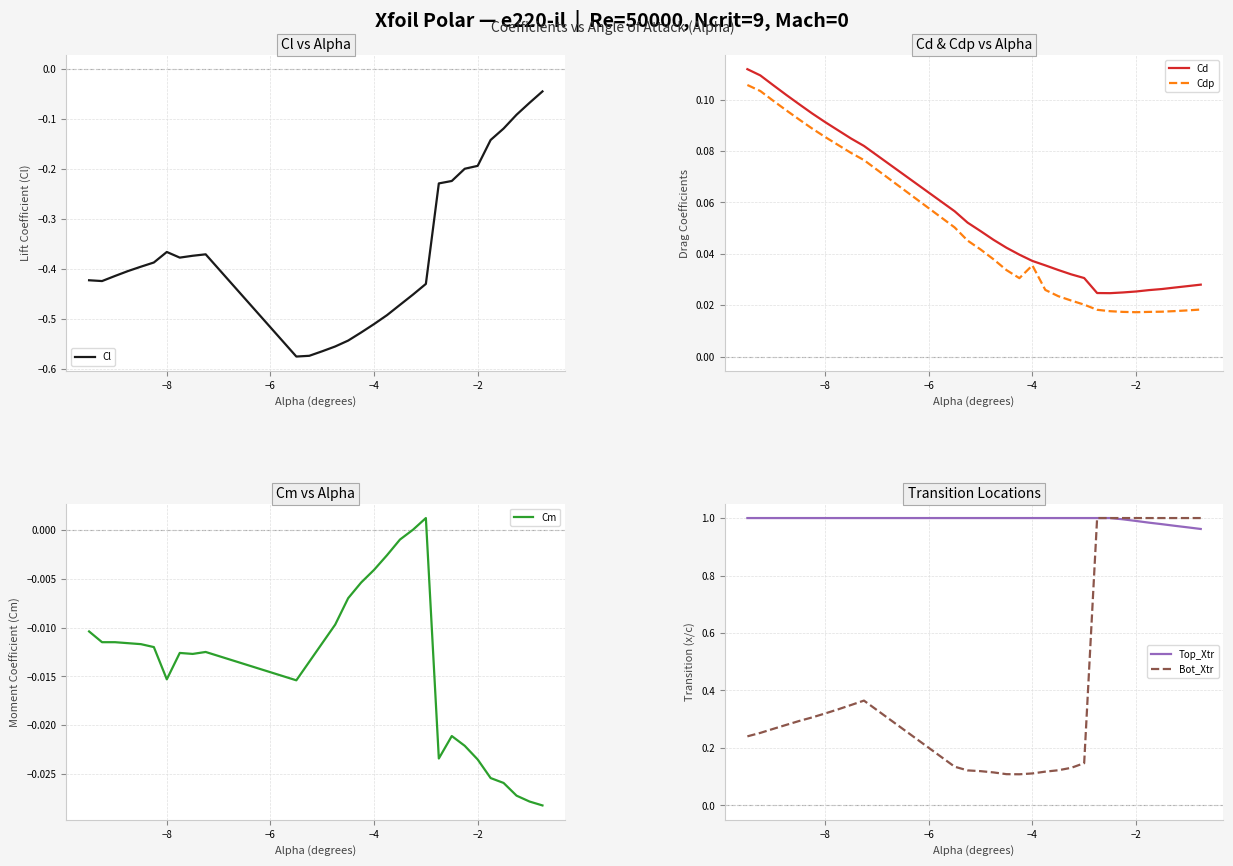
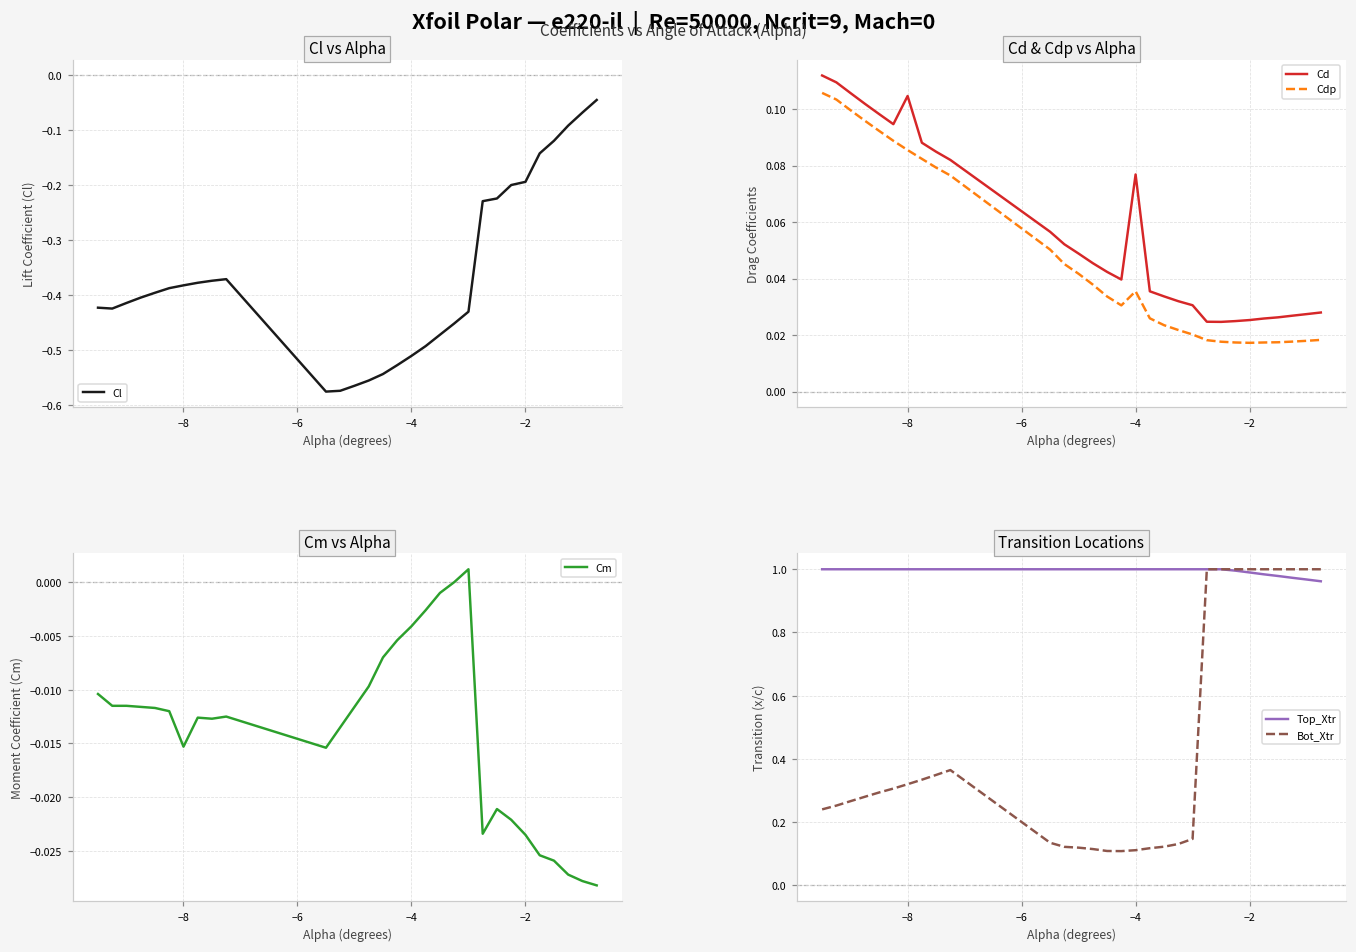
  {
    "Cl vs Alpha": {
-     "−8": -0.37,
+     "−8": -0.38,
      "−4": -0.51,
      "−2": -0.19
    },
    "Cd & Cdp vs Alpha": {
      "Cd": {
-       "−8": 0.091,
-       "−4": 0.037,
+       "−8": 0.105,
+       "−4": 0.077,
        "−2": 0.025
      },
      "Cdp": {
        "−8": 0.085,
        "−4": 0.036,
        "−2": 0.017
      }
    },
    "Cm vs Alpha": {
      "−8": -0.015,
      "−4": -0.004,
      "−2": -0.024
    },
    "Transition Locations": {
      "Top_Xtr": {
        "−8": 1.00,
        "−4": 1.00,
        "−2": 0.99
      },
      "Bot_Xtr": {
        "−8": 0.32,
        "−4": 0.11,
        "−2": 1.00
      }
    }
  }
